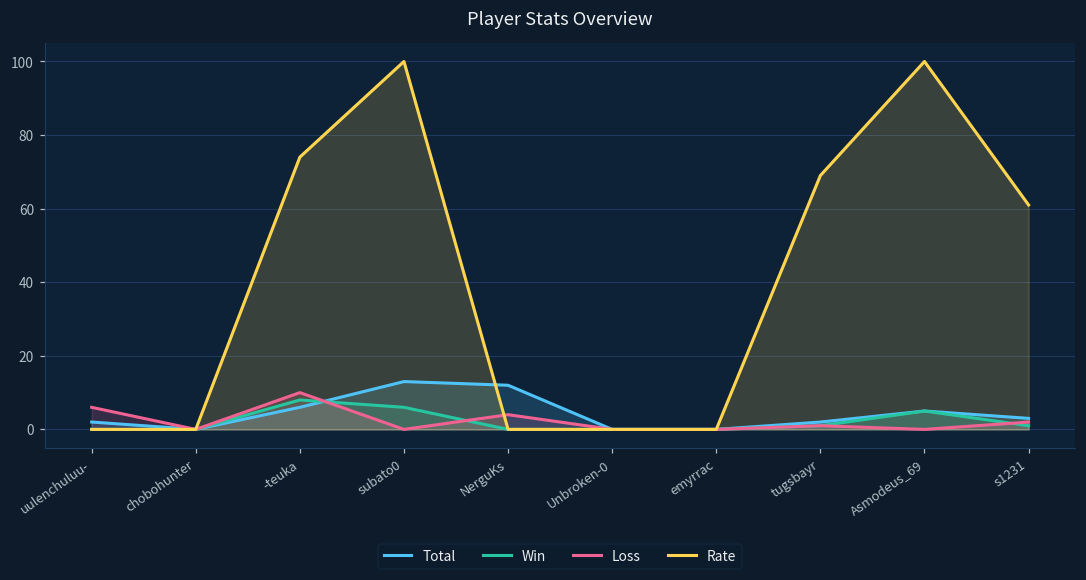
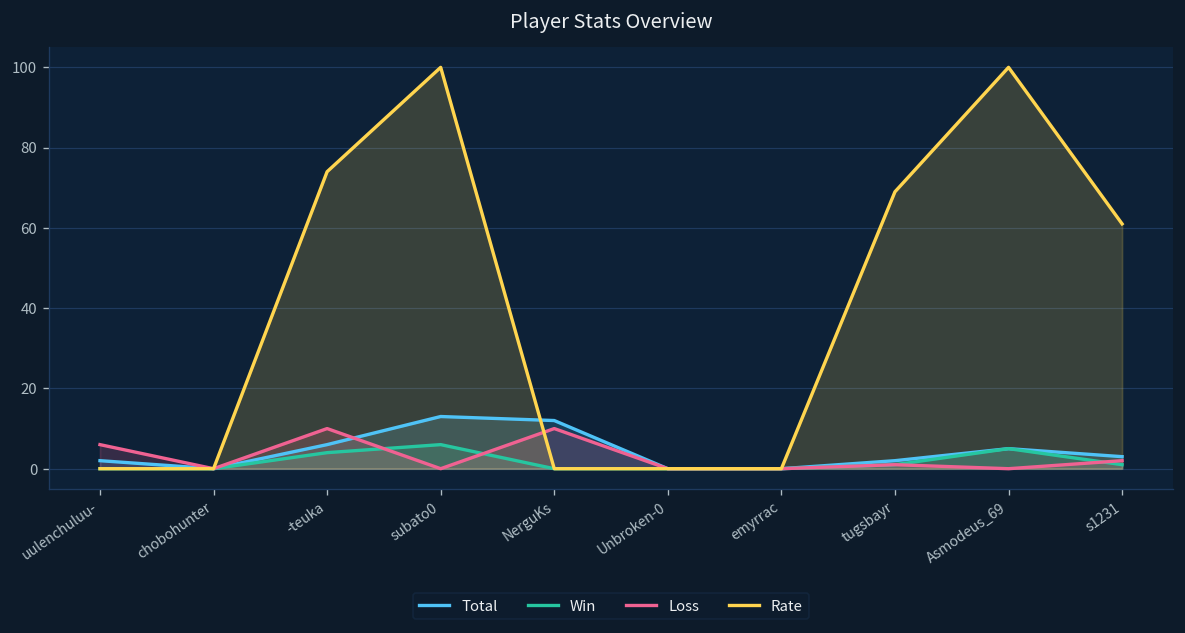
  {
    "Total": {
      "uulenchuluu-": 2,
      "-teuka": 6,
      "subato0": 13,
      "NerguKs": 12,
      "tugsbayr": 2,
      "s1231": 3
    },
    "Win": {
-     "-teuka": 8,
+     "-teuka": 4,
      "subato0": 6,
      "s1231": 1
    },
    "Loss": {
      "uulenchuluu-": 6,
      "-teuka": 10,
      "subato0": 0,
-     "NerguKs": 4,
+     "NerguKs": 10,
      "Asmodeus_69": 0,
      "s1231": 2
    },
    "Rate": {
      "-teuka": 74,
      "subato0": 100,
      "tugsbayr": 69,
      "Asmodeus_69": 100,
      "s1231": 61
    }
  }
